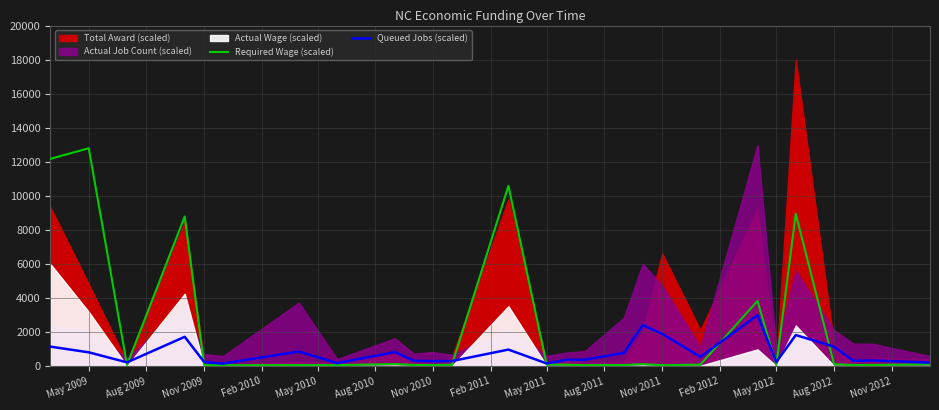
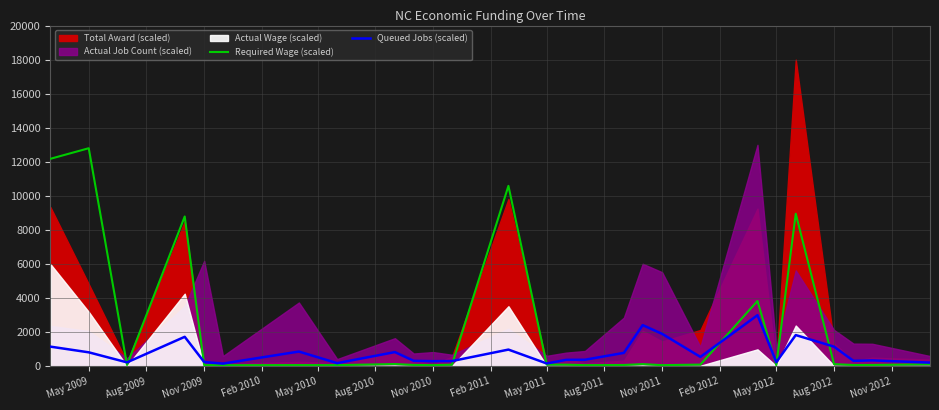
  {
    "Required Wage (scaled)": {
      "May 2009": 12800
    },
    "Total Award (scaled)": {
      "May 2009": 4800,
-     "Nov 2011": 6600,
+     "Nov 2011": 1500,
      "Aug 2012": 1300
    },
    "Queued Jobs (scaled)": {
      "May 2009": 800,
      "Nov 2010": 300,
      "Nov 2011": 1900,
      "Aug 2012": 1200
    },
    "Actual Job Count (scaled)": {
      "May 2009": 2100,
-     "Nov 2009": 700,
+     "Nov 2009": 6200,
      "Nov 2010": 800,
      "May 2011": 600,
-     "Nov 2011": 4700,
+     "Nov 2011": 5500,
      "May 2012": 1100,
      "Aug 2012": 2100
    },
    "Actual Wage (scaled)": {
      "May 2009": 3200
    }
  }
